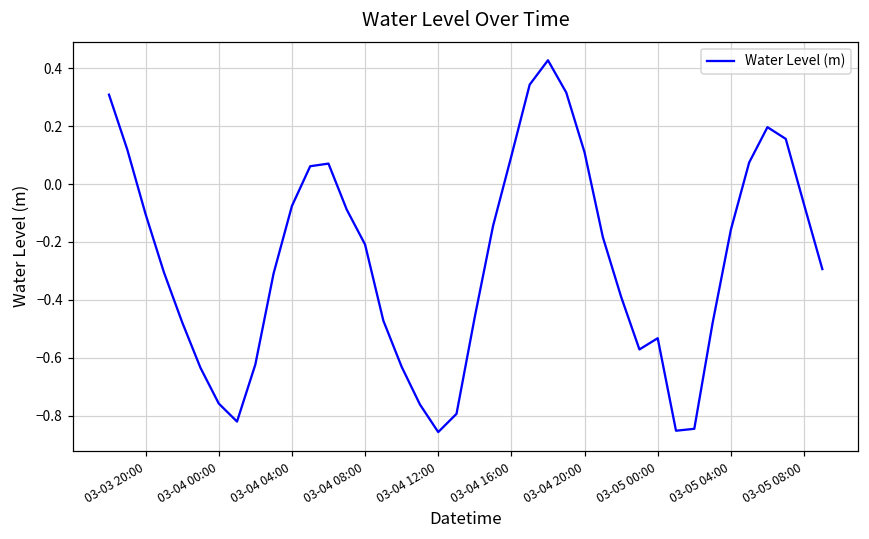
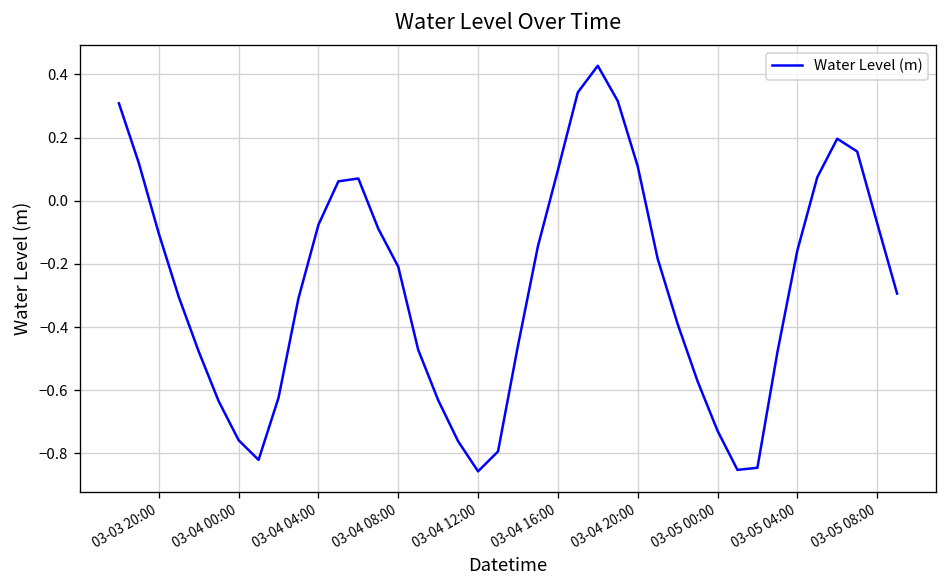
  {
    "03-03 20:00": -0.10,
    "03-04 00:00": -0.76,
    "03-04 04:00": -0.08,
    "03-04 08:00": -0.21,
    "03-04 12:00": -0.86,
    "03-04 16:00": 0.10,
    "03-04 20:00": 0.11,
-   "03-05 00:00": -0.53,
+   "03-05 00:00": -0.73,
    "03-05 04:00": -0.16,
    "03-05 08:00": -0.07
  }
